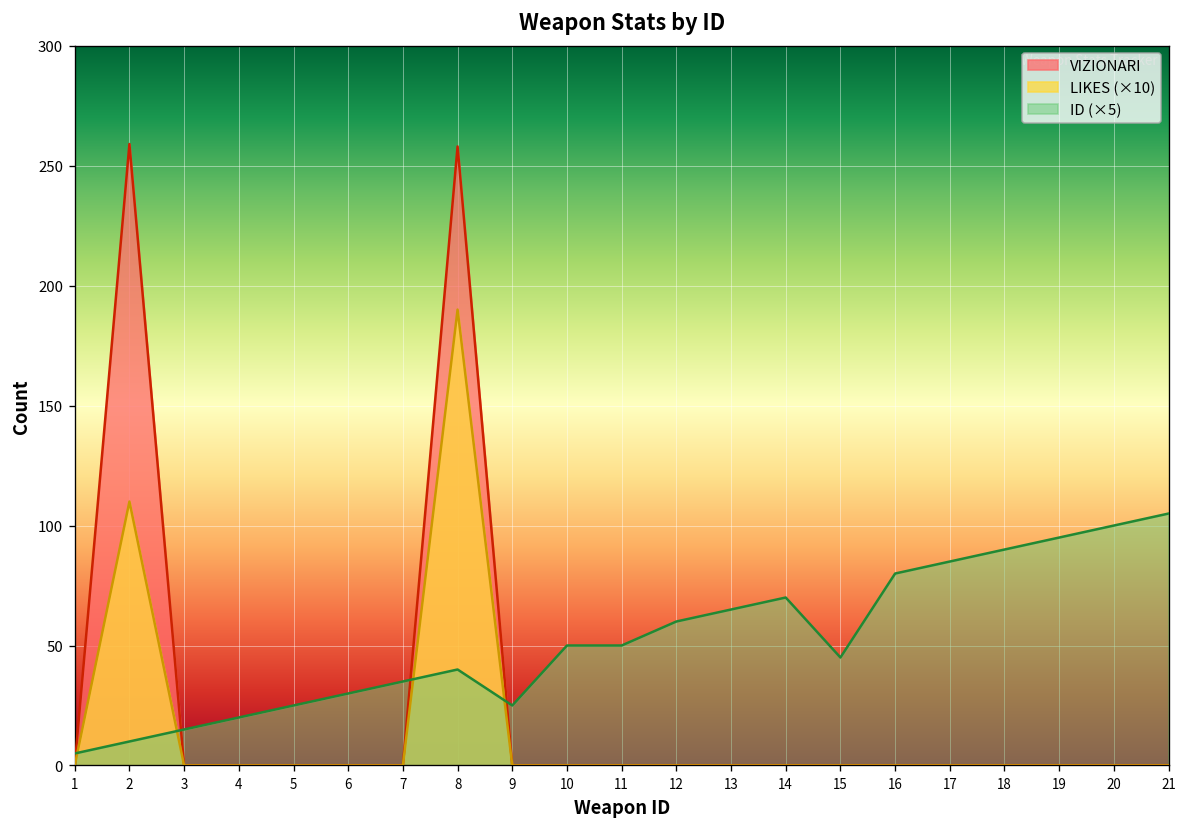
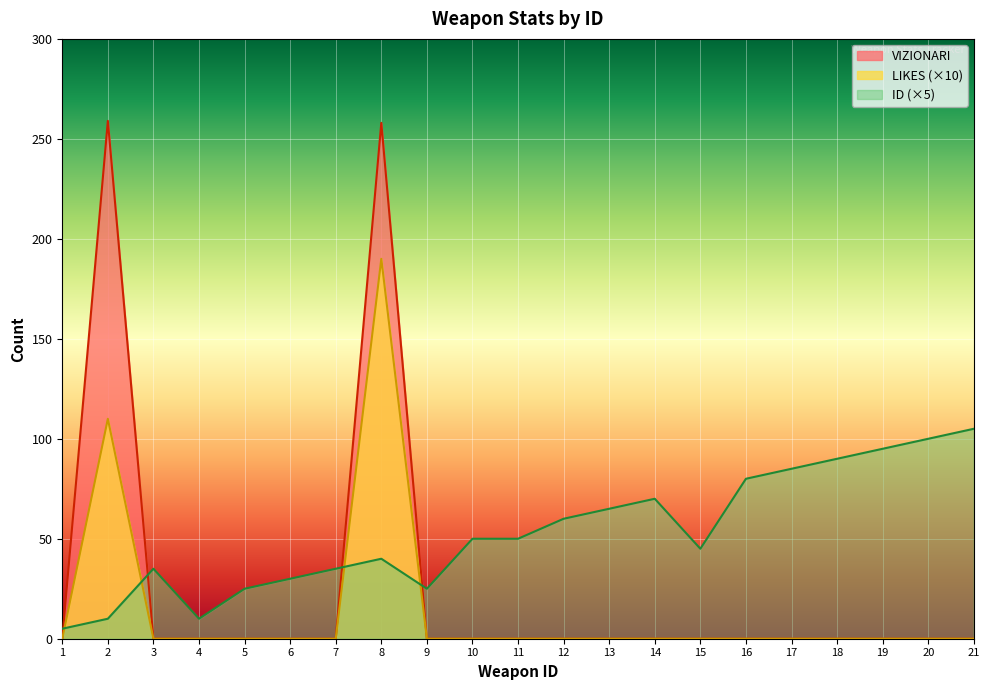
  {
    "VIZIONARI": {
      "2": 259,
      "8": 258
    },
    "LIKES (×10)": {
      "2": 110,
      "8": 190
    },
    "ID (×5)": {
      "1": 5,
      "2": 10,
-     "3": 15,
-     "4": 20,
+     "3": 35,
+     "4": 10,
      "5": 25,
      "6": 30,
      "7": 35,
      "8": 40,
      "9": 25,
      "10": 50,
      "11": 50,
      "12": 60,
      "13": 65,
      "14": 70,
      "15": 45,
      "16": 80,
      "17": 85,
      "18": 90,
      "19": 95,
      "20": 100,
      "21": 105
    }
  }
